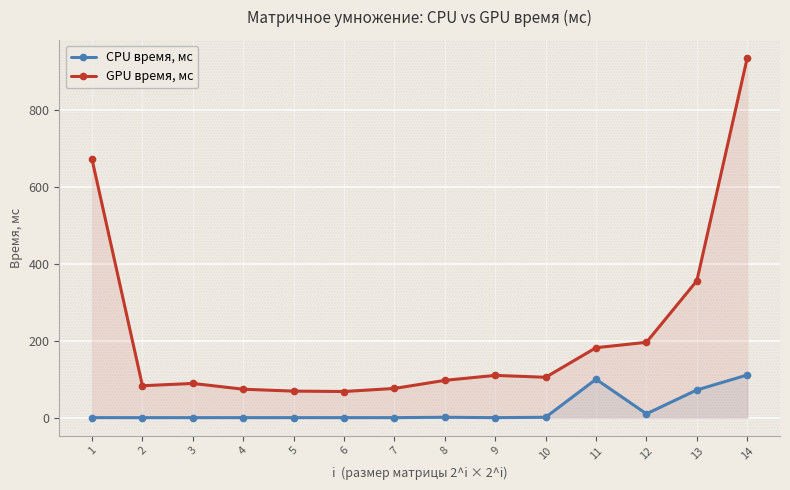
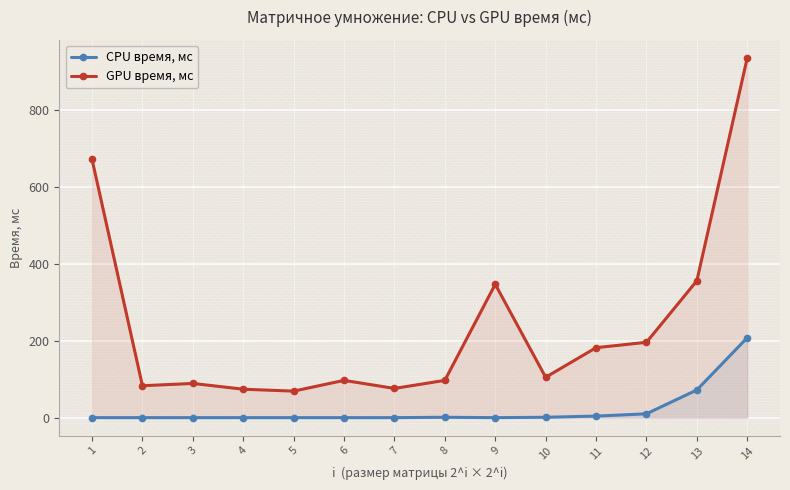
  {
    "CPU время, мс": {
      "1": 0,
      "2": 0,
      "3": 0,
      "4": 0,
      "5": 0,
      "6": 0,
      "7": 0,
      "8": 0,
      "9": 0,
      "10": 0,
-     "11": 100,
+     "11": 0,
      "12": 10,
      "13": 70,
-     "14": 110
+     "14": 210
    },
    "GPU время, мс": {
      "1": 670,
      "2": 80,
      "3": 90,
      "4": 70,
      "5": 70,
-     "6": 70,
+     "6": 100,
      "7": 80,
      "8": 100,
-     "9": 110,
+     "9": 350,
      "10": 110,
      "11": 180,
      "12": 200,
      "13": 360,
      "14": 940
    }
  }
